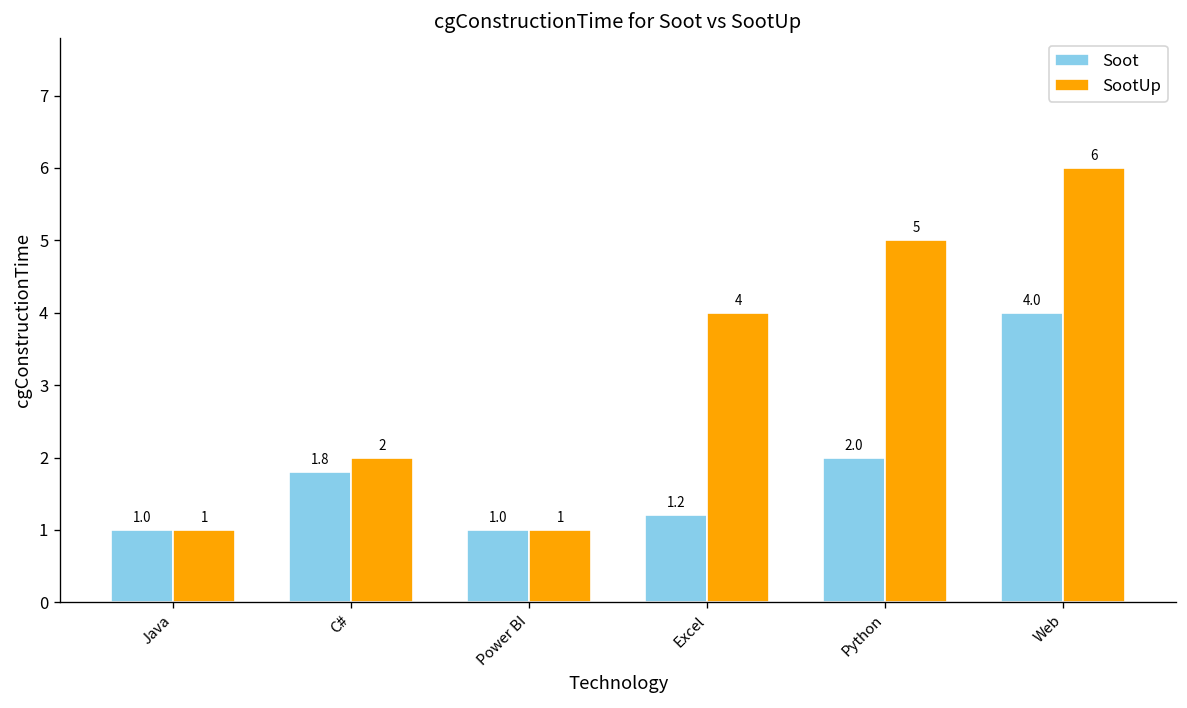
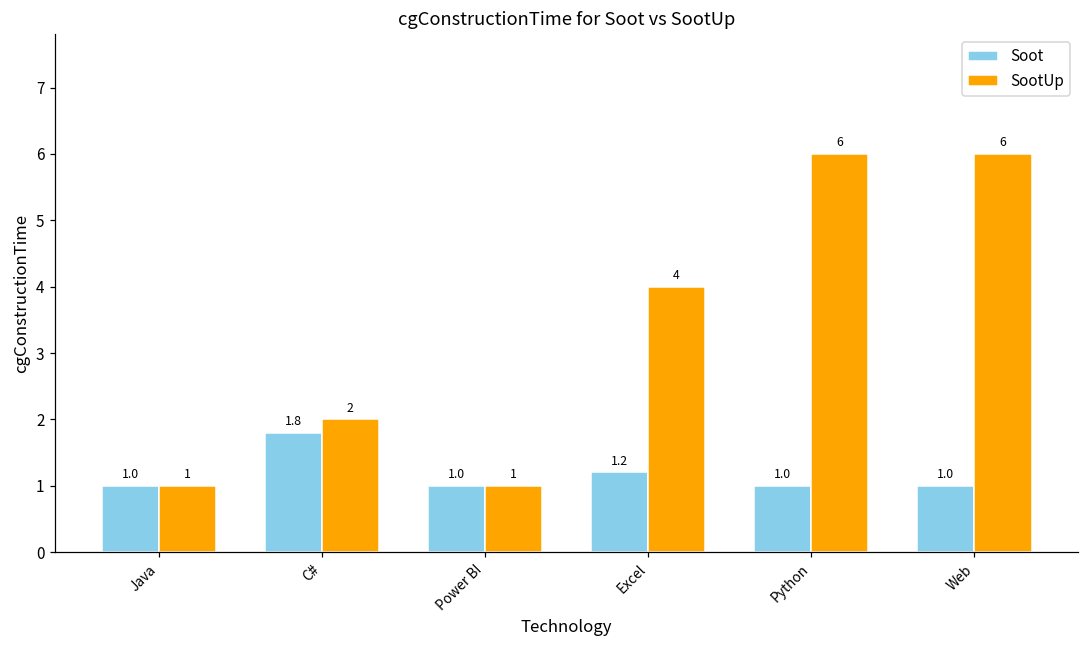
  {
    "Soot": {
      "Java": 1.0,
      "C#": 1.8,
      "Power BI": 1.0,
      "Excel": 1.2,
-     "Python": 2.0,
-     "Web": 4.0
+     "Python": 1.0,
+     "Web": 1.0
    },
    "SootUp": {
      "Java": 1,
      "C#": 2,
      "Power BI": 1,
      "Excel": 4,
-     "Python": 5,
+     "Python": 6,
      "Web": 6
    }
  }
